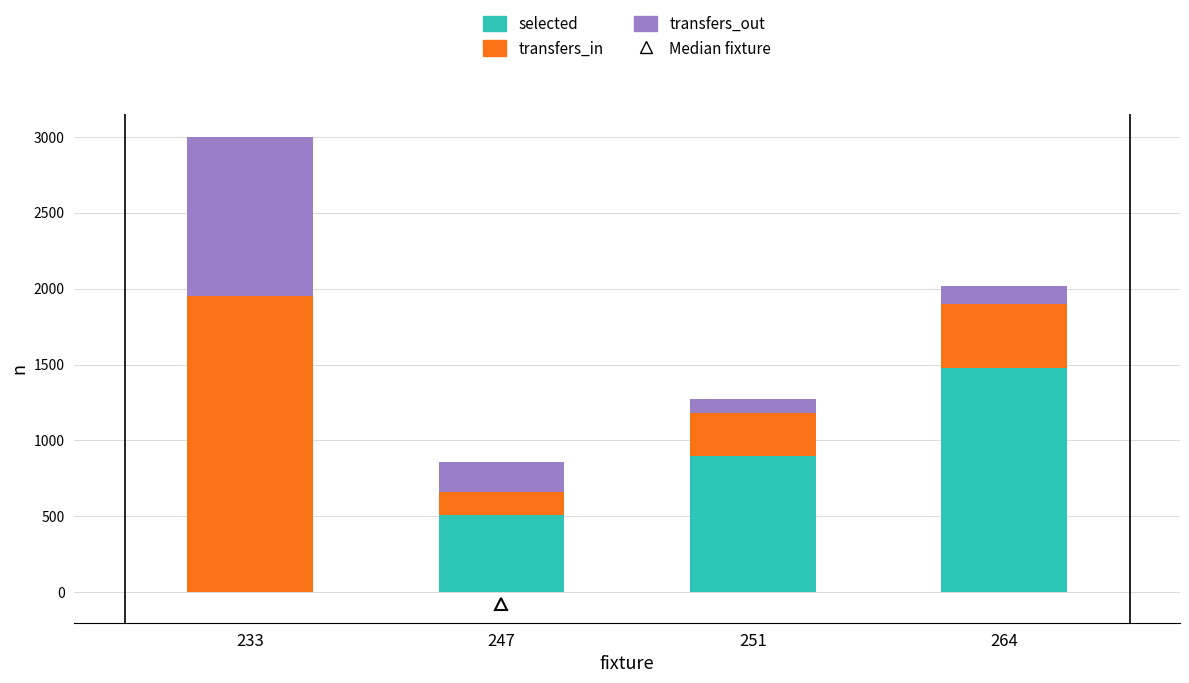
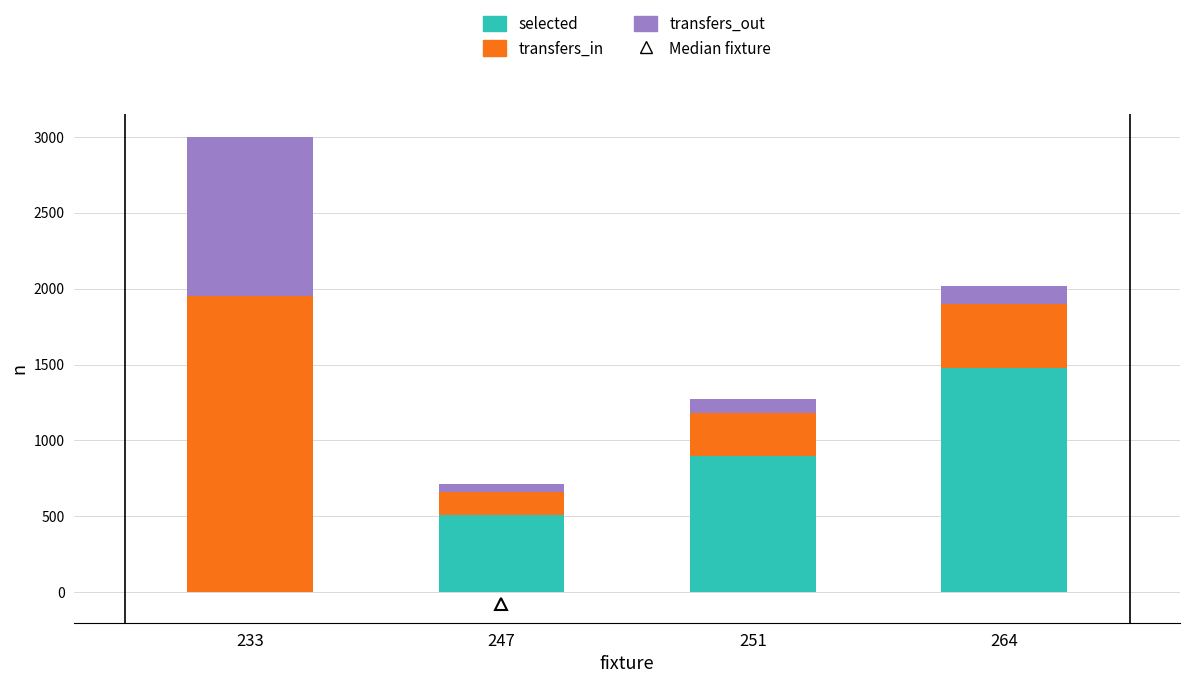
  {
    "selected": {
      "233": 0,
      "247": 510,
      "251": 900,
      "264": 1480
    },
    "transfers_in": {
      "233": 1950,
      "247": 150,
      "251": 290,
      "264": 420
    },
    "transfers_out": {
      "233": 1050,
-     "247": 190,
+     "247": 50,
      "251": 90,
      "264": 120
    }
  }
